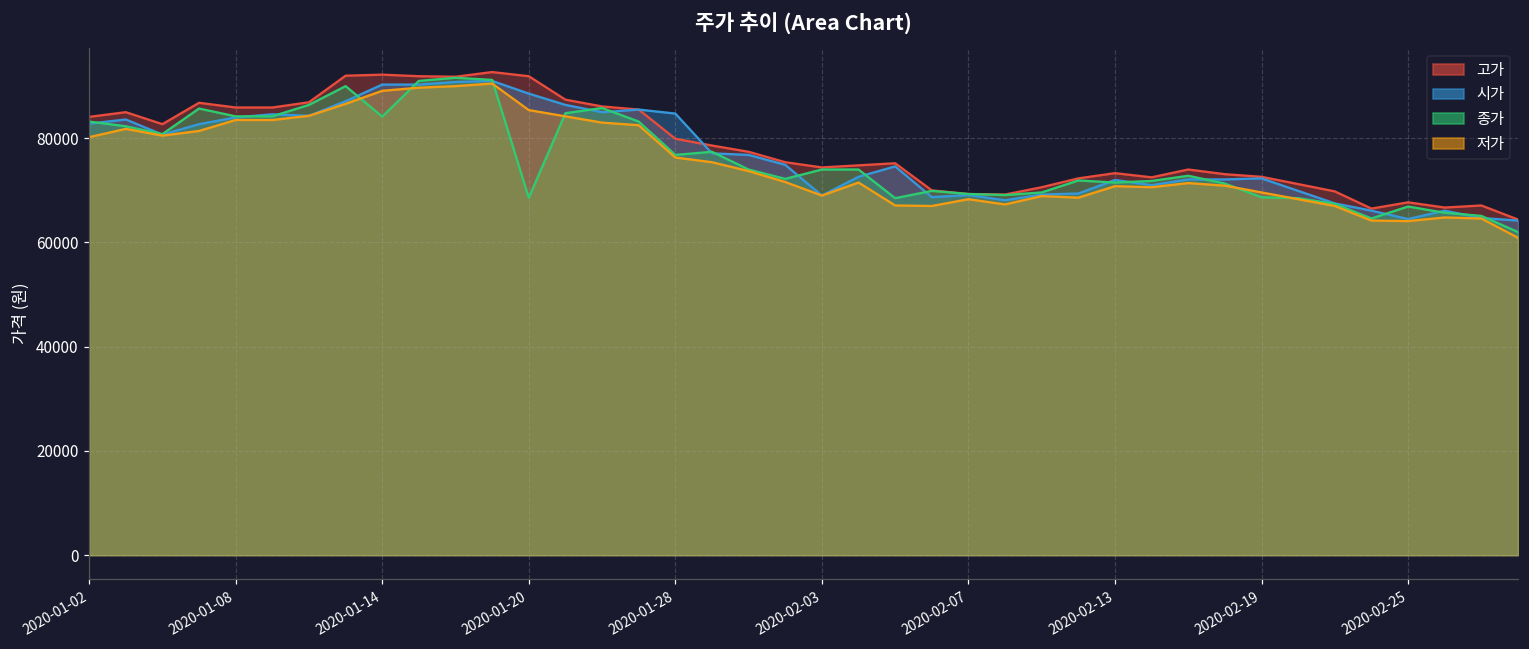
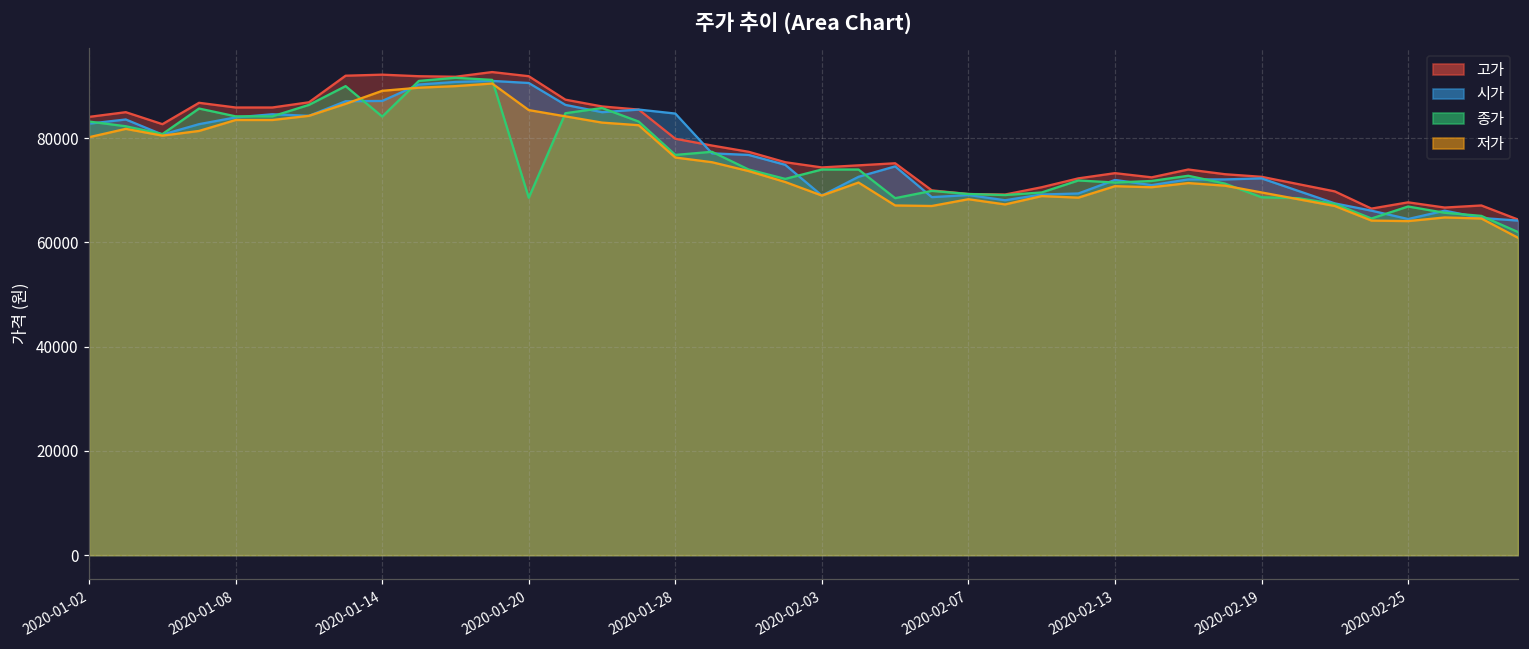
  {
    "시가": {
-     "2020-01-14": 90000,
-     "2020-01-20": 89000,
+     "2020-01-14": 87000,
+     "2020-01-20": 91000,
      "2020-01-28": 85000
    },
    "종가": {
      "2020-01-14": 84000,
      "2020-01-20": 69000,
      "2020-02-19": 69000,
      "2020-02-25": 67000
    }
  }
